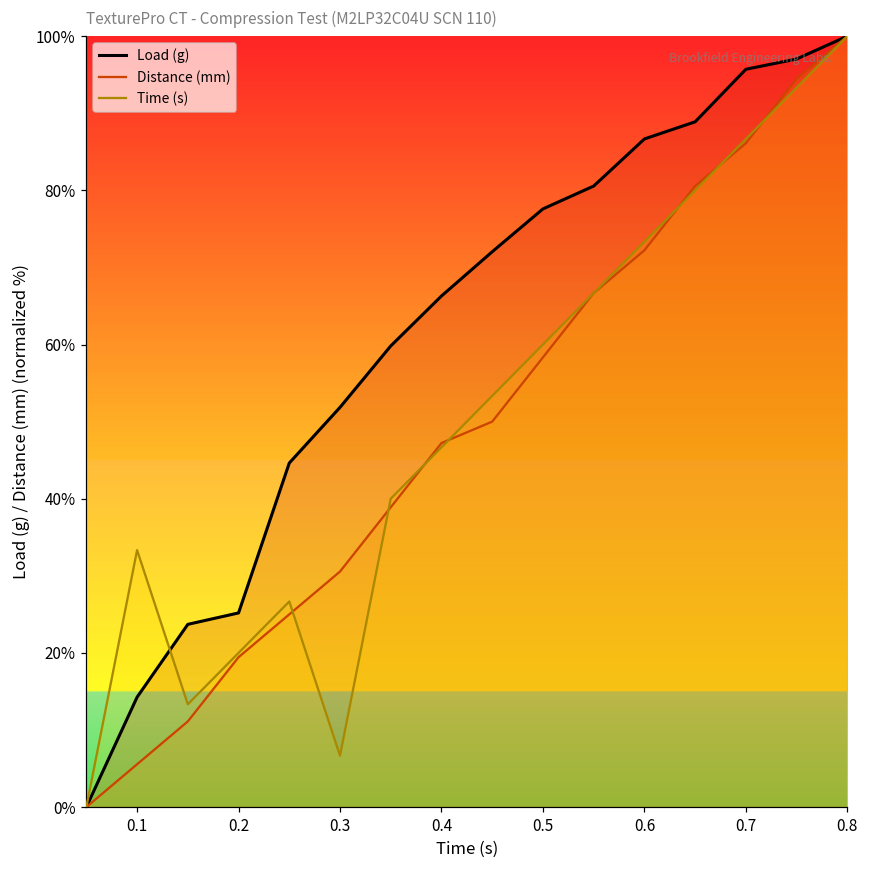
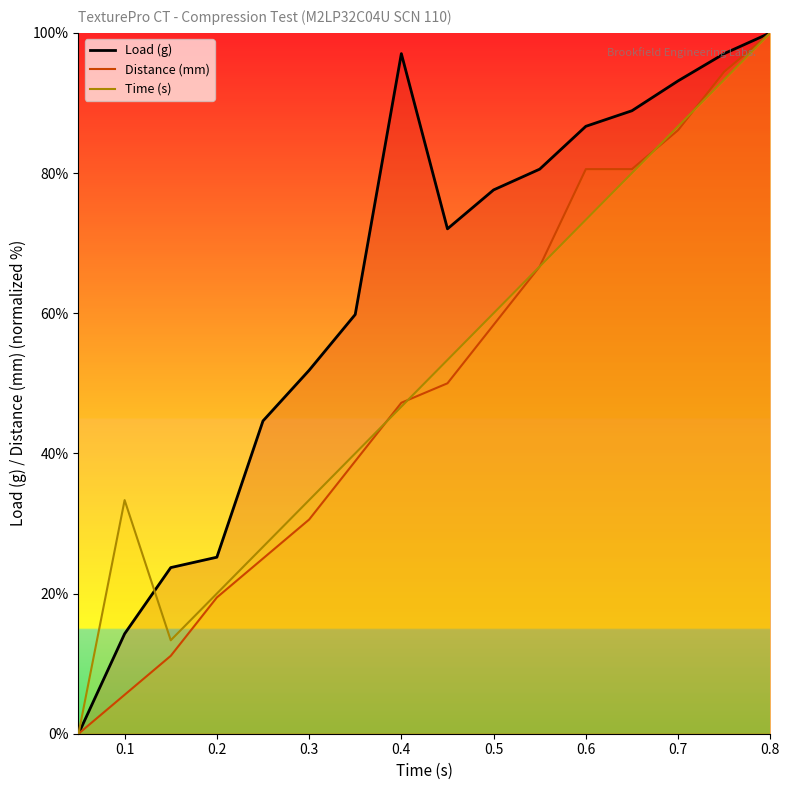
  {
    "Load (g)": {
      "0.1": "14%",
      "0.2": "25%",
      "0.3": "52%",
-     "0.4": "66%",
+     "0.4": "97%",
      "0.5": "78%",
      "0.6": "87%",
-     "0.7": "96%"
+     "0.7": "93%"
    },
    "Distance (mm)": {
      "0.1": "6%",
      "0.2": "19%",
      "0.3": "31%",
      "0.4": "47%",
      "0.5": "58%",
-     "0.6": "72%",
+     "0.6": "81%",
      "0.7": "86%"
    },
    "Time (s)": {
      "0.1": "33%",
      "0.2": "20%",
-     "0.3": "7%",
+     "0.3": "33%",
      "0.4": "47%",
      "0.5": "60%",
      "0.6": "73%",
      "0.7": "87%"
    }
  }
